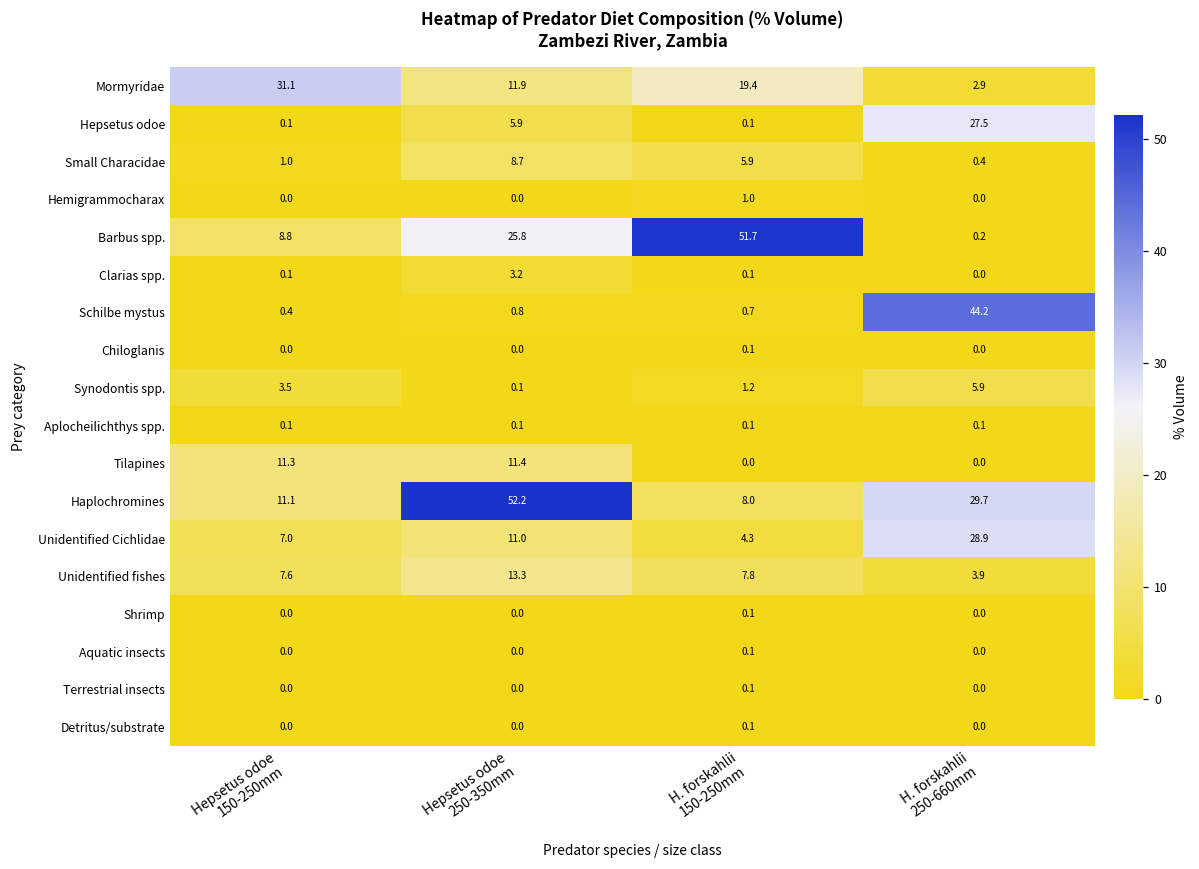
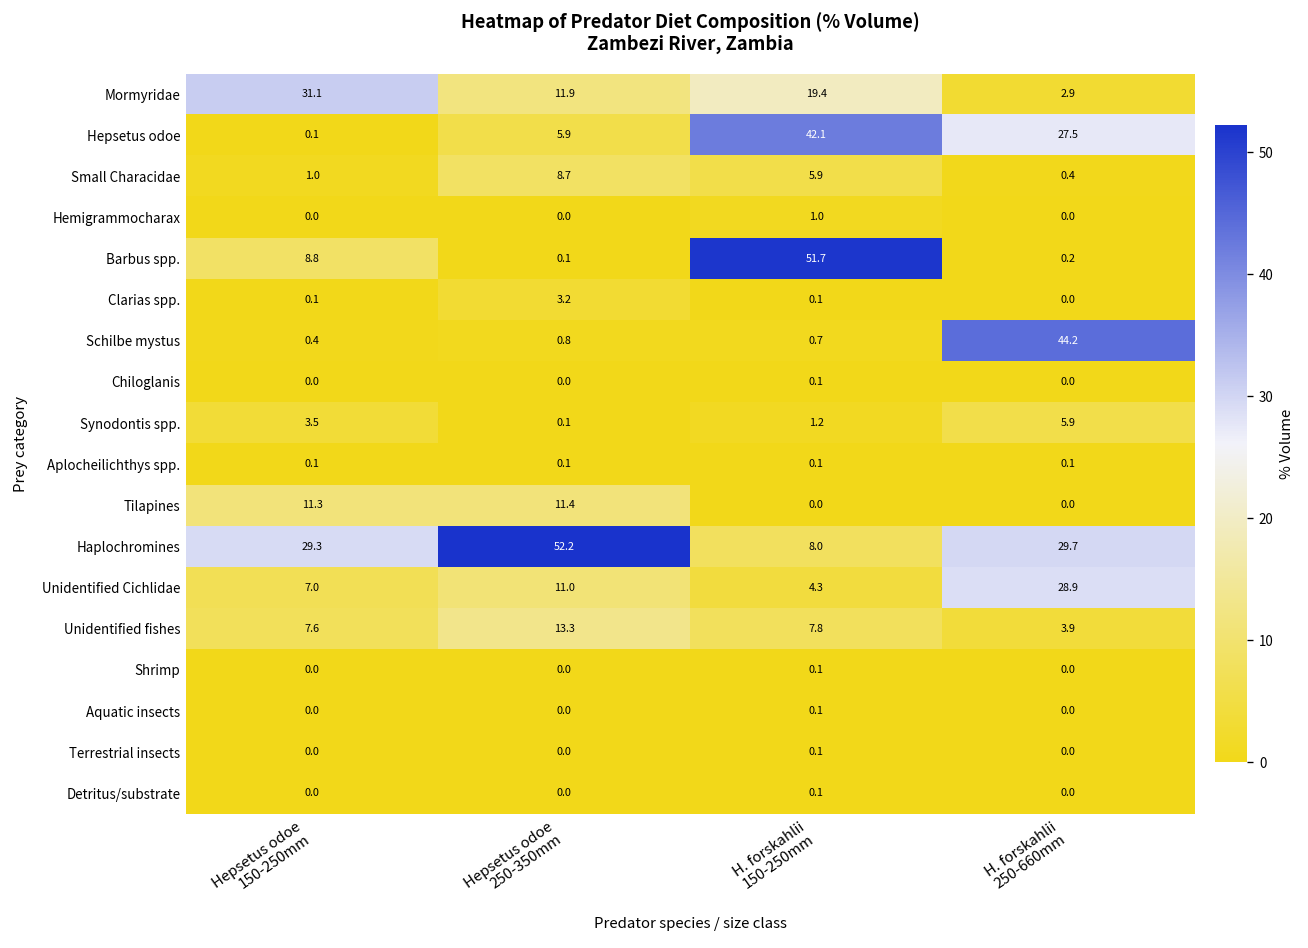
  {
    "Mormyridae": {
      "Hepsetus odoe 150-250mm": 31.1,
      "Hepsetus odoe 250-350mm": 11.9,
      "H. forskahlii 150-250mm": 19.4,
      "H. forskahlii 250-660mm": 2.9
    },
    "Hepsetus odoe": {
      "Hepsetus odoe 150-250mm": 0.1,
      "Hepsetus odoe 250-350mm": 5.9,
-     "H. forskahlii 150-250mm": 0.1,
+     "H. forskahlii 150-250mm": 42.1,
      "H. forskahlii 250-660mm": 27.5
    },
    "Small Characidae": {
      "Hepsetus odoe 150-250mm": 1.0,
      "Hepsetus odoe 250-350mm": 8.7,
      "H. forskahlii 150-250mm": 5.9,
      "H. forskahlii 250-660mm": 0.4
    },
    "Hemigrammocharax": {
      "Hepsetus odoe 150-250mm": 0.0,
      "Hepsetus odoe 250-350mm": 0.0,
      "H. forskahlii 150-250mm": 1.0,
      "H. forskahlii 250-660mm": 0.0
    },
    "Barbus spp.": {
      "Hepsetus odoe 150-250mm": 8.8,
-     "Hepsetus odoe 250-350mm": 25.8,
+     "Hepsetus odoe 250-350mm": 0.1,
      "H. forskahlii 150-250mm": 51.7,
      "H. forskahlii 250-660mm": 0.2
    },
    "Clarias spp.": {
      "Hepsetus odoe 150-250mm": 0.1,
      "Hepsetus odoe 250-350mm": 3.2,
      "H. forskahlii 150-250mm": 0.1,
      "H. forskahlii 250-660mm": 0.0
    },
    "Schilbe mystus": {
      "Hepsetus odoe 150-250mm": 0.4,
      "Hepsetus odoe 250-350mm": 0.8,
      "H. forskahlii 150-250mm": 0.7,
      "H. forskahlii 250-660mm": 44.2
    },
    "Chiloglanis": {
      "Hepsetus odoe 150-250mm": 0.0,
      "Hepsetus odoe 250-350mm": 0.0,
      "H. forskahlii 150-250mm": 0.1,
      "H. forskahlii 250-660mm": 0.0
    },
    "Synodontis spp.": {
      "Hepsetus odoe 150-250mm": 3.5,
      "Hepsetus odoe 250-350mm": 0.1,
      "H. forskahlii 150-250mm": 1.2,
      "H. forskahlii 250-660mm": 5.9
    },
    "Aplocheilichthys spp.": {
      "Hepsetus odoe 150-250mm": 0.1,
      "Hepsetus odoe 250-350mm": 0.1,
      "H. forskahlii 150-250mm": 0.1,
      "H. forskahlii 250-660mm": 0.1
    },
    "Tilapines": {
      "Hepsetus odoe 150-250mm": 11.3,
      "Hepsetus odoe 250-350mm": 11.4,
      "H. forskahlii 150-250mm": 0.0,
      "H. forskahlii 250-660mm": 0.0
    },
    "Haplochromines": {
-     "Hepsetus odoe 150-250mm": 11.1,
+     "Hepsetus odoe 150-250mm": 29.3,
      "Hepsetus odoe 250-350mm": 52.2,
      "H. forskahlii 150-250mm": 8.0,
      "H. forskahlii 250-660mm": 29.7
    },
    "Unidentified Cichlidae": {
      "Hepsetus odoe 150-250mm": 7.0,
      "Hepsetus odoe 250-350mm": 11.0,
      "H. forskahlii 150-250mm": 4.3,
      "H. forskahlii 250-660mm": 28.9
    },
    "Unidentified fishes": {
      "Hepsetus odoe 150-250mm": 7.6,
      "Hepsetus odoe 250-350mm": 13.3,
      "H. forskahlii 150-250mm": 7.8,
      "H. forskahlii 250-660mm": 3.9
    },
    "Shrimp": {
      "Hepsetus odoe 150-250mm": 0.0,
      "Hepsetus odoe 250-350mm": 0.0,
      "H. forskahlii 150-250mm": 0.1,
      "H. forskahlii 250-660mm": 0.0
    },
    "Aquatic insects": {
      "Hepsetus odoe 150-250mm": 0.0,
      "Hepsetus odoe 250-350mm": 0.0,
      "H. forskahlii 150-250mm": 0.1,
      "H. forskahlii 250-660mm": 0.0
    },
    "Terrestrial insects": {
      "Hepsetus odoe 150-250mm": 0.0,
      "Hepsetus odoe 250-350mm": 0.0,
      "H. forskahlii 150-250mm": 0.1,
      "H. forskahlii 250-660mm": 0.0
    },
    "Detritus/substrate": {
      "Hepsetus odoe 150-250mm": 0.0,
      "Hepsetus odoe 250-350mm": 0.0,
      "H. forskahlii 150-250mm": 0.1,
      "H. forskahlii 250-660mm": 0.0
    }
  }
